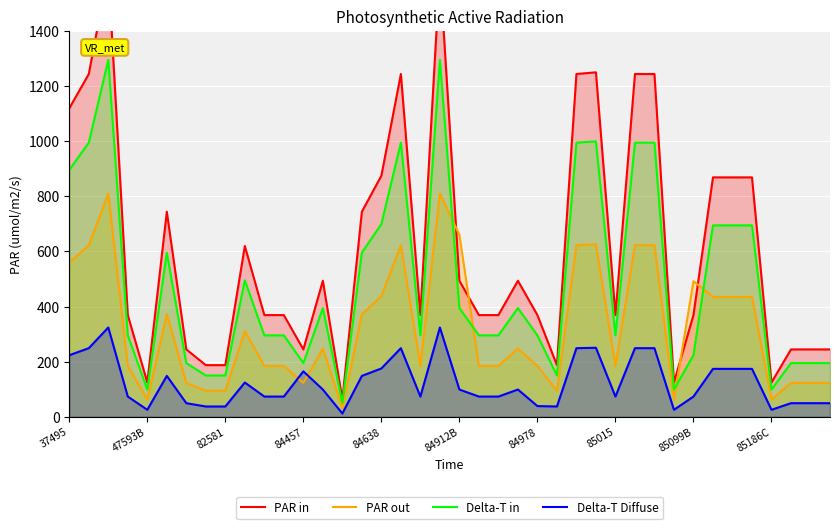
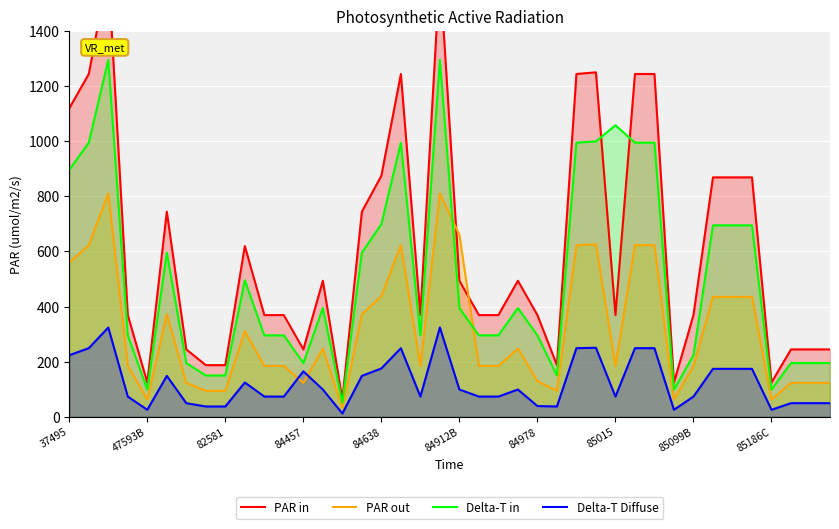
  {
    "PAR in": {
      "37495": 1120,
      "47593B": 120,
      "82581": 190,
      "84457": 240,
      "84638": 870,
      "84912B": 490,
      "84978": 370,
      "85015": 370,
      "85099B": 370,
      "85186C": 120
    },
    "PAR out": {
      "37495": 560,
      "47593B": 60,
      "82581": 90,
      "84457": 120,
      "84638": 440,
      "84912B": 660,
-     "84978": 180,
+     "84978": 130,
      "85015": 180,
-     "85099B": 490,
+     "85099B": 180,
      "85186C": 60
    },
    "Delta-T in": {
      "37495": 900,
      "47593B": 100,
      "82581": 150,
      "84457": 200,
      "84638": 700,
      "84912B": 390,
      "84978": 300,
-     "85015": 300,
+     "85015": 1060,
      "85099B": 220,
      "85186C": 100
    },
    "Delta-T Diffuse": {
      "37495": 220,
      "47593B": 30,
      "82581": 40,
      "84457": 170,
      "84638": 180,
      "84912B": 100,
      "84978": 40,
      "85015": 70,
      "85099B": 70,
      "85186C": 30
    }
  }
